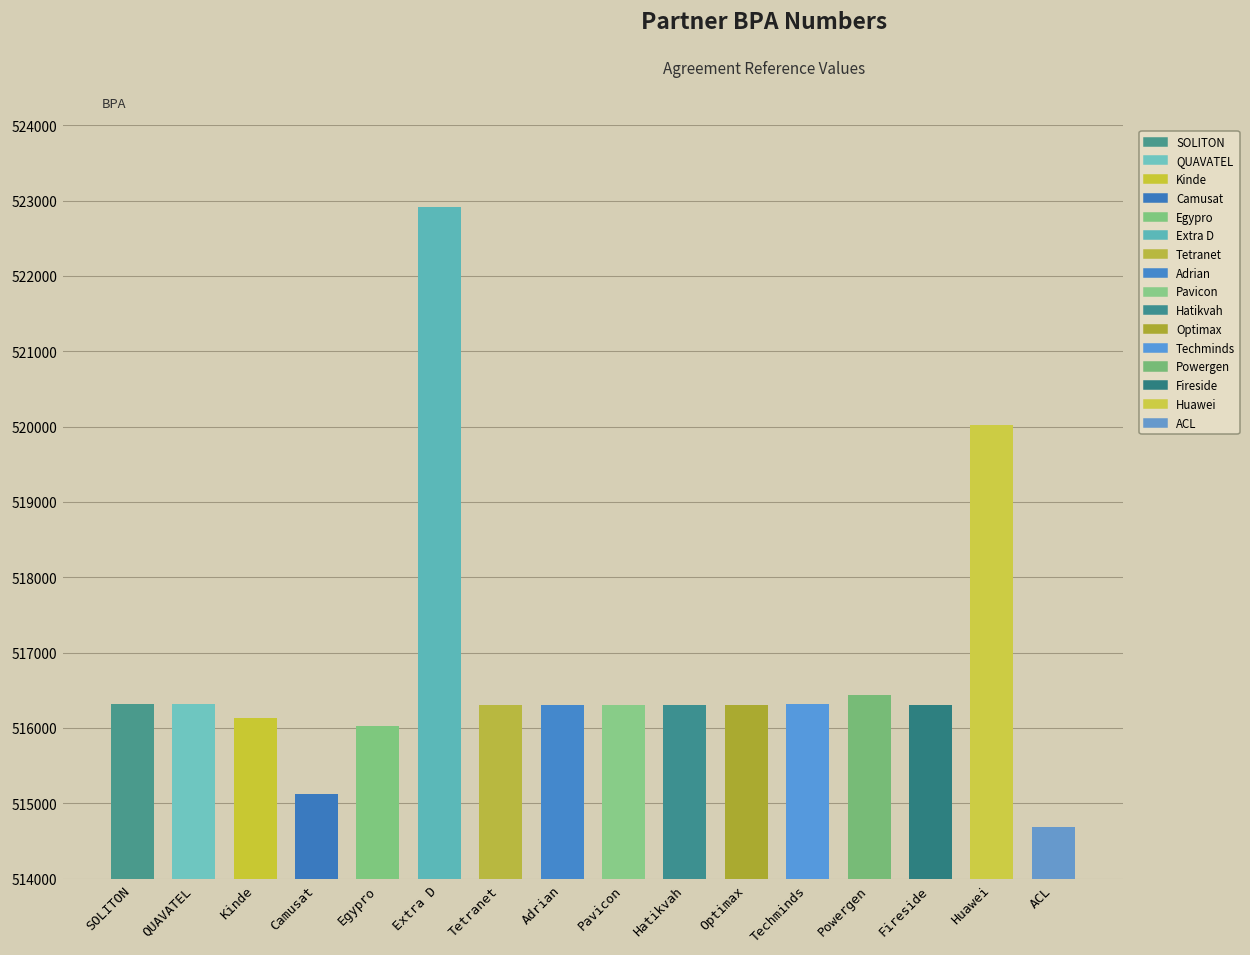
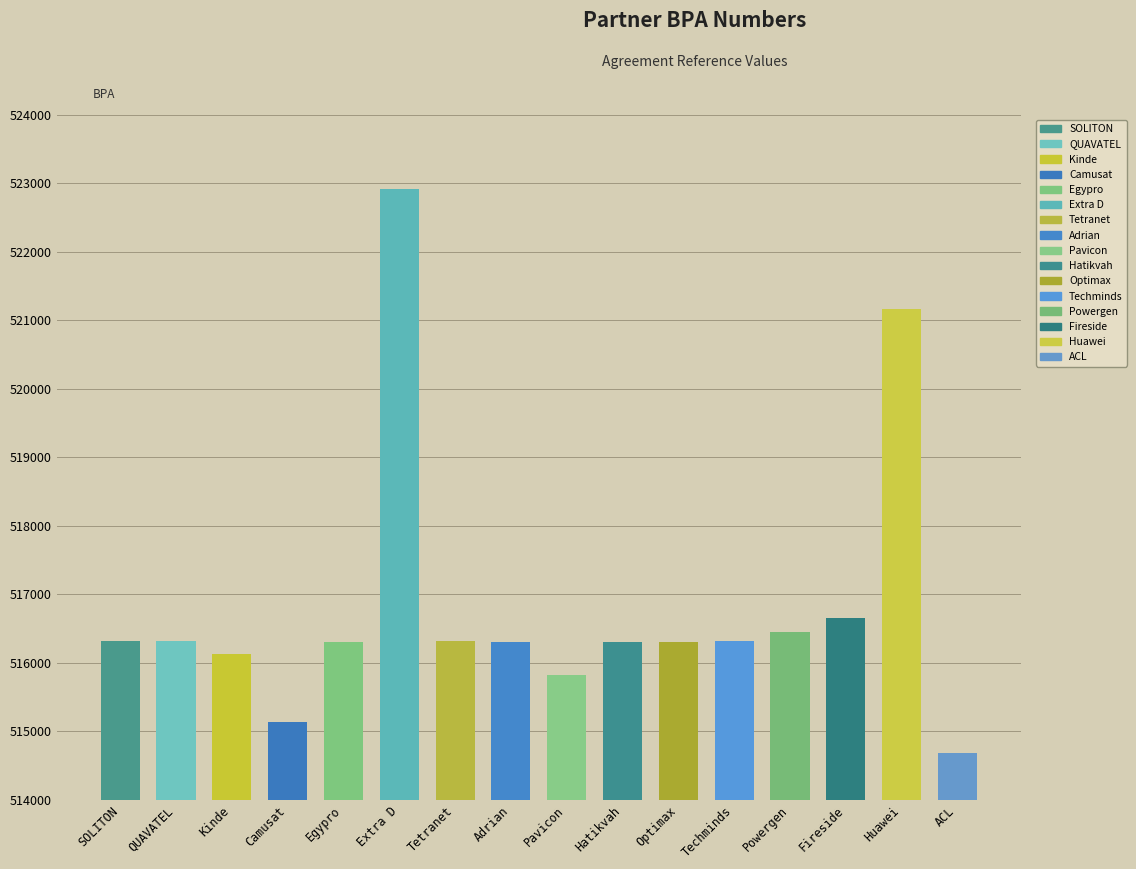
  {
    "SOLITON": 516300,
    "QUAVATEL": 516300,
    "Kinde": 516100,
    "Camusat": 515100,
-   "Egypro": 516000,
+   "Egypro": 516300,
    "Extra D": 522900,
    "Tetranet": 516300,
    "Adrian": 516300,
-   "Pavicon": 516300,
+   "Pavicon": 515800,
    "Hatikvah": 516300,
    "Optimax": 516300,
    "Techminds": 516300,
    "Powergen": 516400,
-   "Fireside": 516300,
-   "Huawei": 520000,
+   "Fireside": 516700,
+   "Huawei": 521200,
    "ACL": 514700
  }
